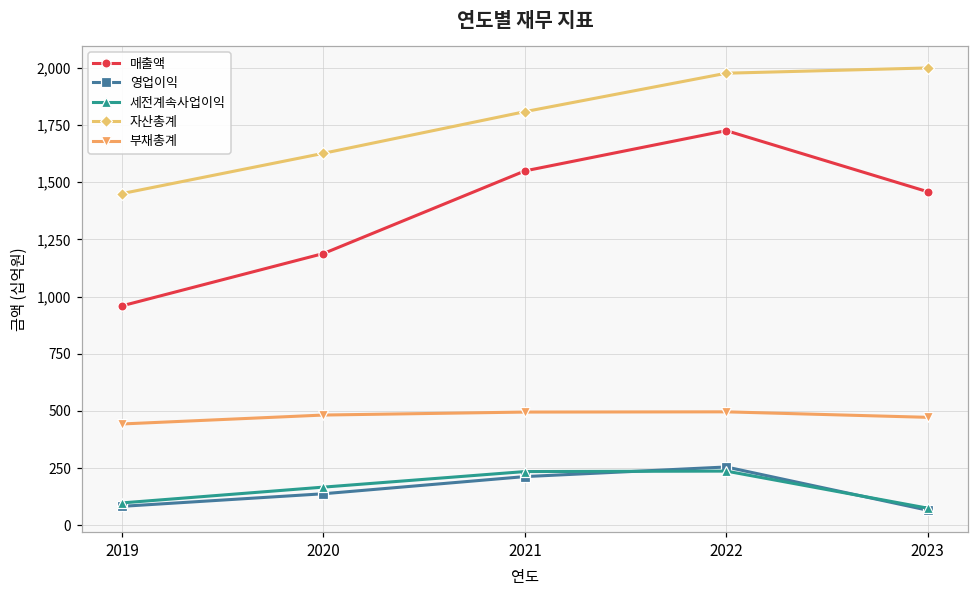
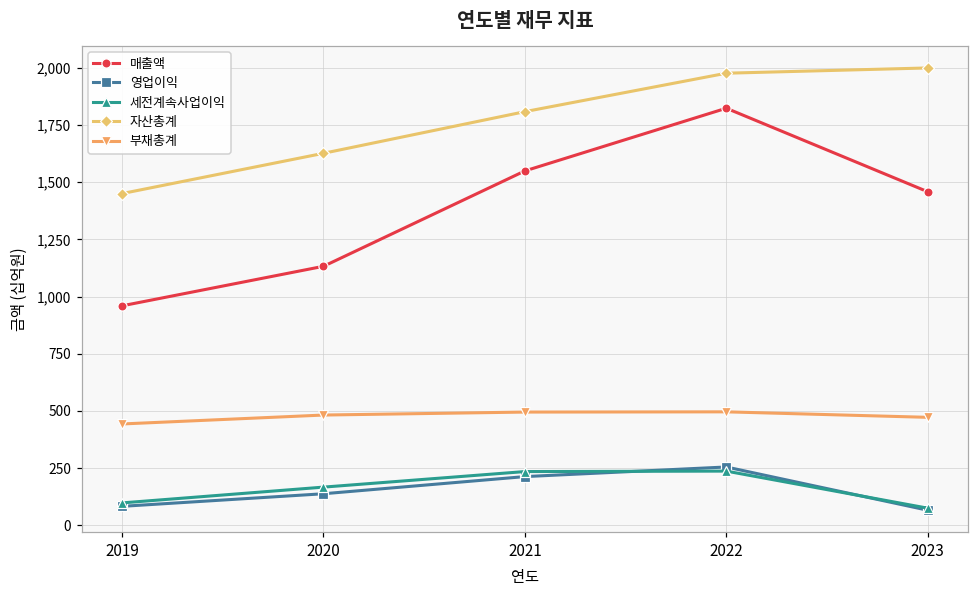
  {
    "매출액": {
      "2019": "960",
-     "2020": "1,190",
+     "2020": "1,130",
      "2021": "1,550",
-     "2022": "1,730",
+     "2022": "1,820",
      "2023": "1,460"
    }
  }
